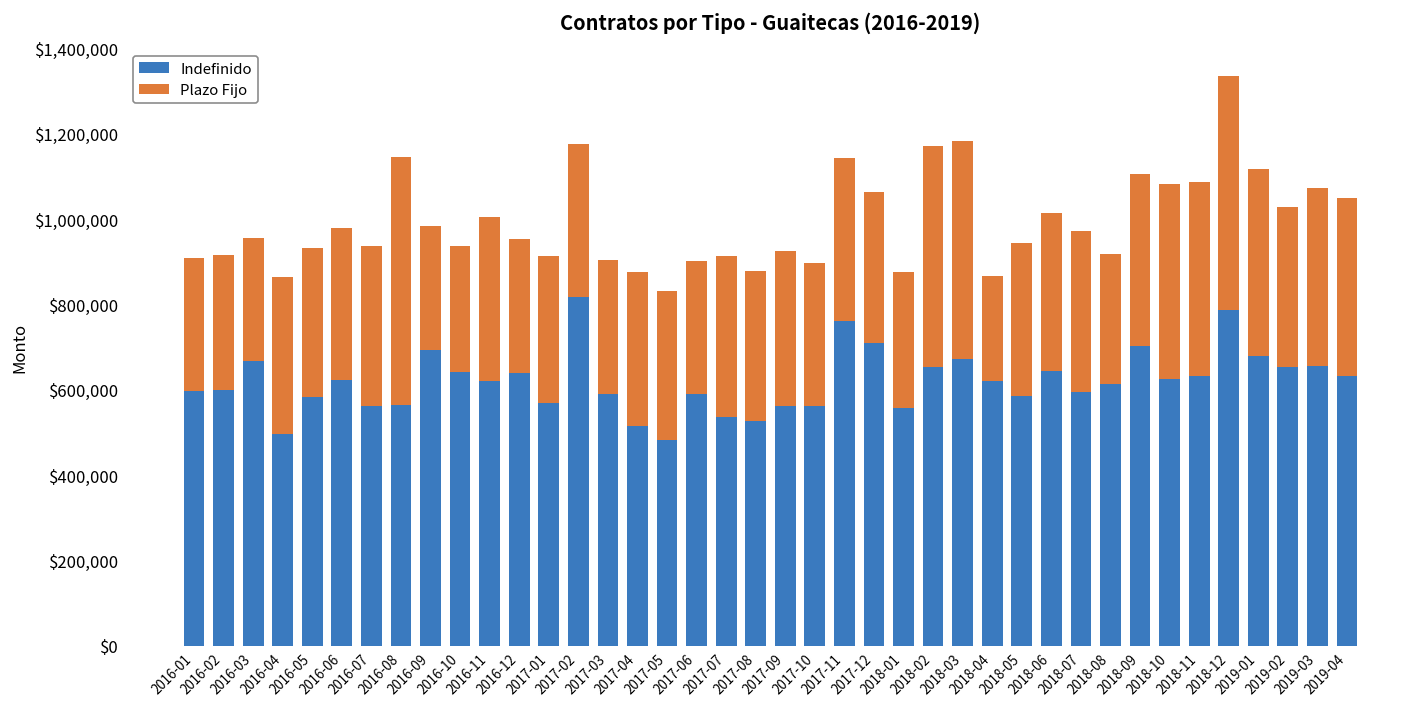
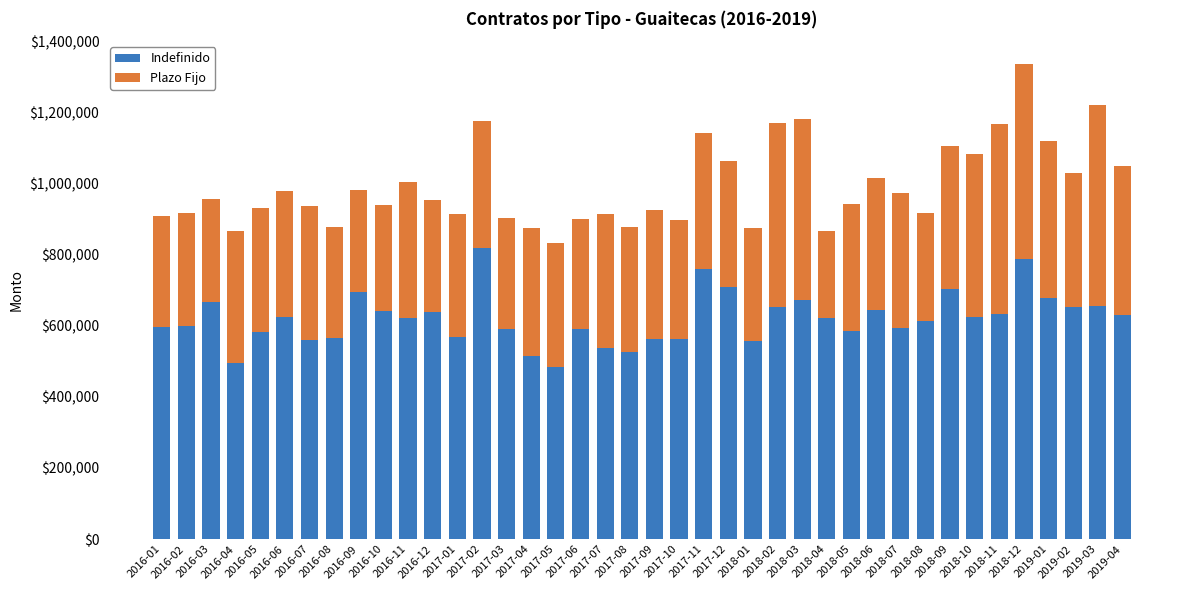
  {
    "Indefinido": {
      "2016-01": "$600,000",
      "2016-02": "$600,000",
      "2016-03": "$670,000",
      "2016-04": "$500,000",
      "2016-05": "$580,000",
      "2016-06": "$620,000",
      "2016-07": "$560,000",
      "2016-08": "$570,000",
      "2016-09": "$690,000",
      "2016-10": "$640,000",
      "2016-11": "$620,000",
      "2016-12": "$640,000",
      "2017-01": "$570,000",
      "2017-02": "$820,000",
      "2017-03": "$590,000",
      "2017-04": "$520,000",
      "2017-05": "$480,000",
      "2017-06": "$590,000",
      "2017-07": "$540,000",
      "2017-08": "$530,000",
      "2017-09": "$560,000",
      "2017-10": "$560,000",
      "2017-11": "$760,000",
      "2017-12": "$710,000",
      "2018-01": "$560,000",
      "2018-02": "$650,000",
      "2018-03": "$670,000",
      "2018-04": "$620,000",
      "2018-05": "$590,000",
      "2018-06": "$640,000",
      "2018-07": "$590,000",
      "2018-08": "$610,000",
      "2018-09": "$700,000",
      "2018-10": "$620,000",
      "2018-11": "$630,000",
      "2018-12": "$790,000",
      "2019-01": "$680,000",
      "2019-02": "$650,000",
      "2019-03": "$660,000",
      "2019-04": "$630,000"
    },
    "Plazo Fijo": {
      "2016-01": "$310,000",
      "2016-02": "$320,000",
      "2016-03": "$290,000",
      "2016-04": "$370,000",
      "2016-05": "$350,000",
      "2016-06": "$360,000",
      "2016-07": "$380,000",
-     "2016-08": "$580,000",
+     "2016-08": "$310,000",
      "2016-09": "$290,000",
      "2016-10": "$300,000",
      "2016-11": "$380,000",
      "2016-12": "$310,000",
      "2017-01": "$350,000",
      "2017-02": "$360,000",
      "2017-03": "$310,000",
      "2017-04": "$360,000",
      "2017-05": "$350,000",
      "2017-06": "$310,000",
      "2017-07": "$380,000",
      "2017-08": "$350,000",
      "2017-09": "$360,000",
      "2017-10": "$330,000",
      "2017-11": "$380,000",
      "2017-12": "$350,000",
      "2018-01": "$320,000",
      "2018-02": "$520,000",
      "2018-03": "$510,000",
      "2018-04": "$250,000",
      "2018-05": "$360,000",
      "2018-06": "$370,000",
      "2018-07": "$380,000",
      "2018-08": "$300,000",
      "2018-09": "$400,000",
      "2018-10": "$460,000",
-     "2018-11": "$450,000",
+     "2018-11": "$530,000",
      "2018-12": "$550,000",
      "2019-01": "$440,000",
      "2019-02": "$370,000",
-     "2019-03": "$420,000",
+     "2019-03": "$570,000",
      "2019-04": "$420,000"
    }
  }
